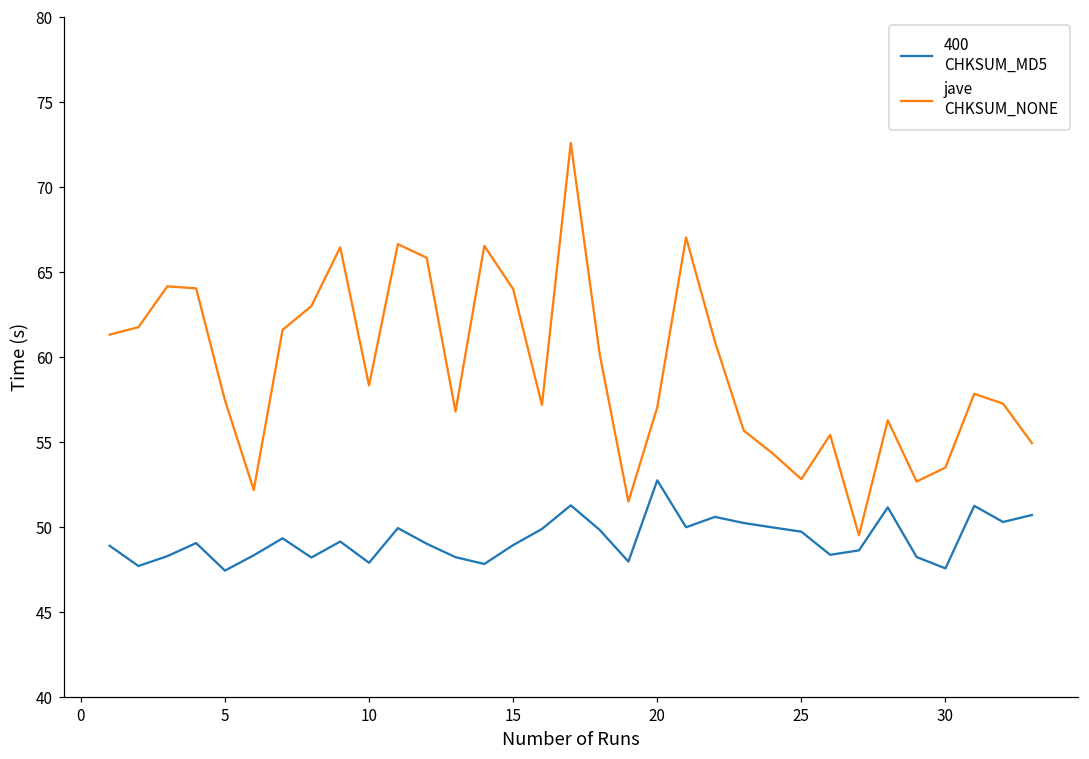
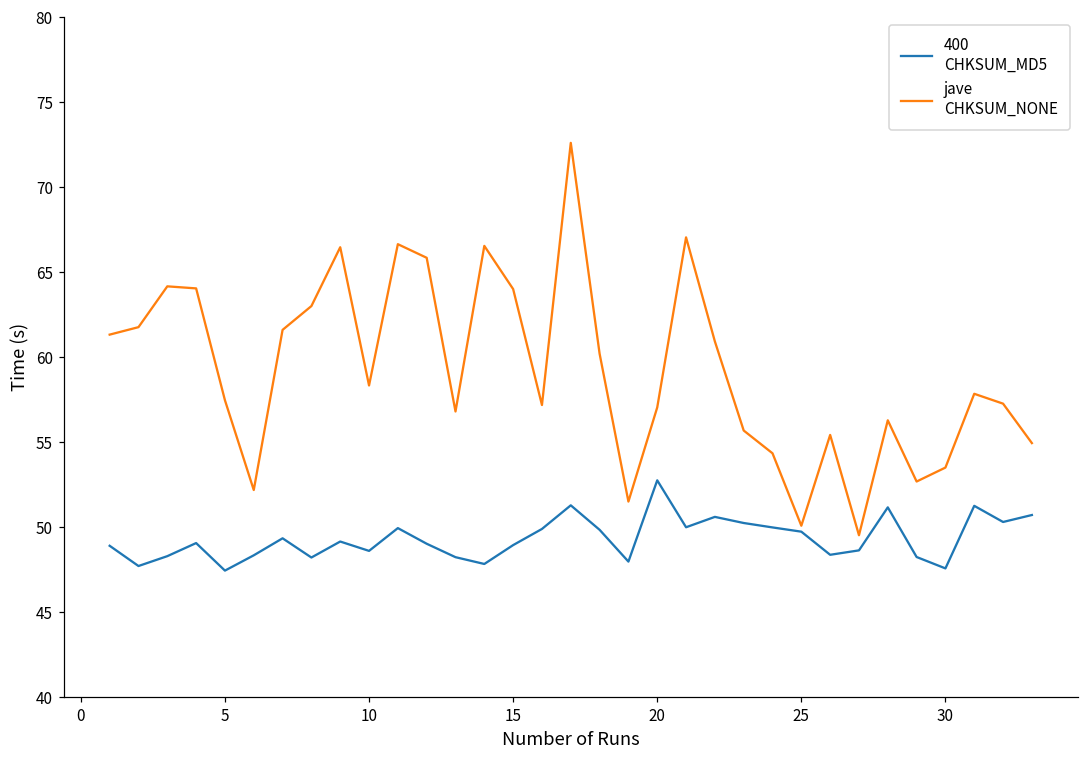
  {
    "400 CHKSUM_MD5": {
      "5": 47.4,
-     "10": 47.9,
+     "10": 48.6,
      "15": 48.9,
      "20": 52.8,
      "25": 49.7,
      "30": 47.6
    },
    "jave CHKSUM_NONE": {
      "5": 57.5,
      "10": 58.3,
      "15": 64.0,
      "20": 57.0,
-     "25": 52.8,
+     "25": 50.1,
      "30": 53.5
    }
  }
